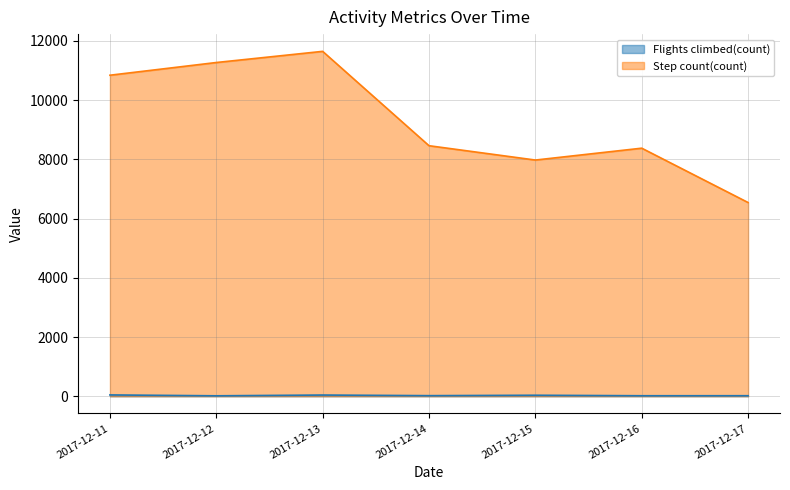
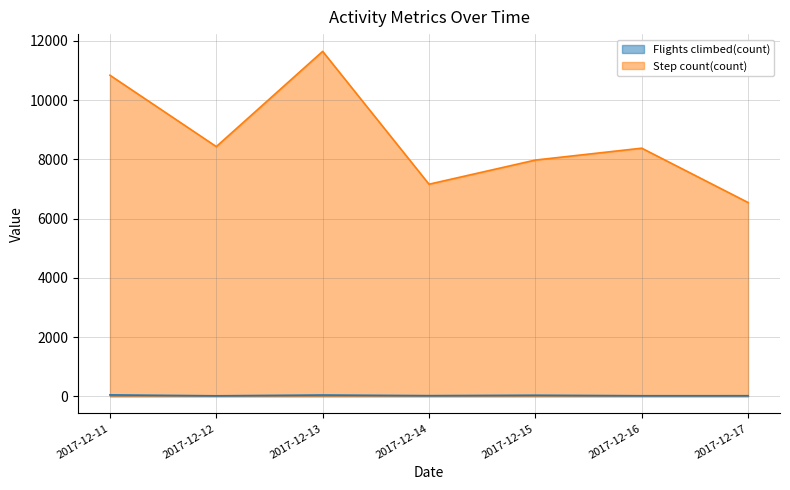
  {
    "Flights climbed(count)": {
      "2017-12-11": 0,
      "2017-12-12": 0,
      "2017-12-13": 0,
      "2017-12-14": 0,
      "2017-12-15": 0,
      "2017-12-16": 0,
      "2017-12-17": 0
    },
    "Step count(count)": {
      "2017-12-11": 10800,
-     "2017-12-12": 11300,
+     "2017-12-12": 8400,
      "2017-12-13": 11600,
-     "2017-12-14": 8500,
+     "2017-12-14": 7200,
      "2017-12-15": 8000,
      "2017-12-16": 8400,
      "2017-12-17": 6500
    }
  }
